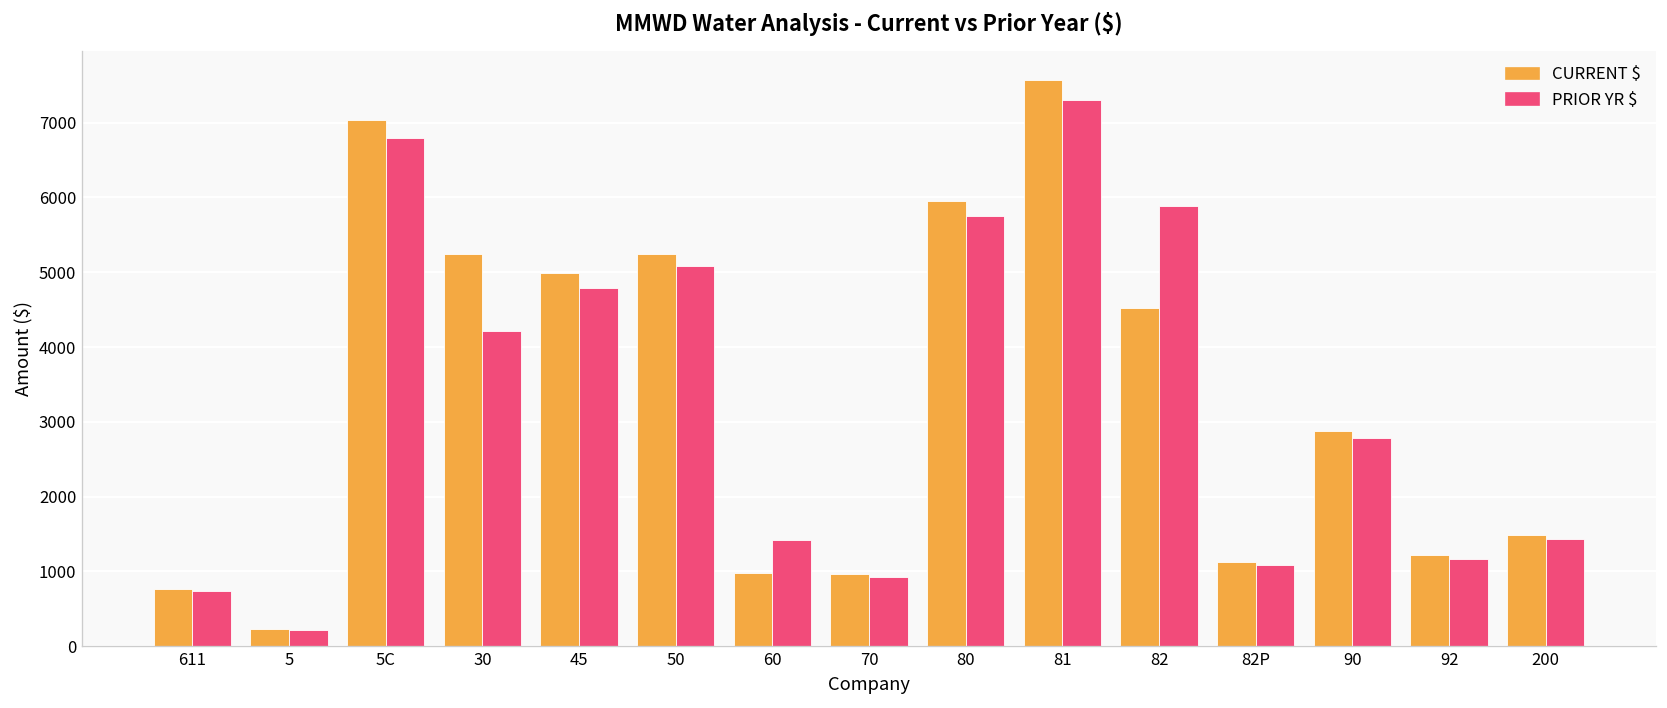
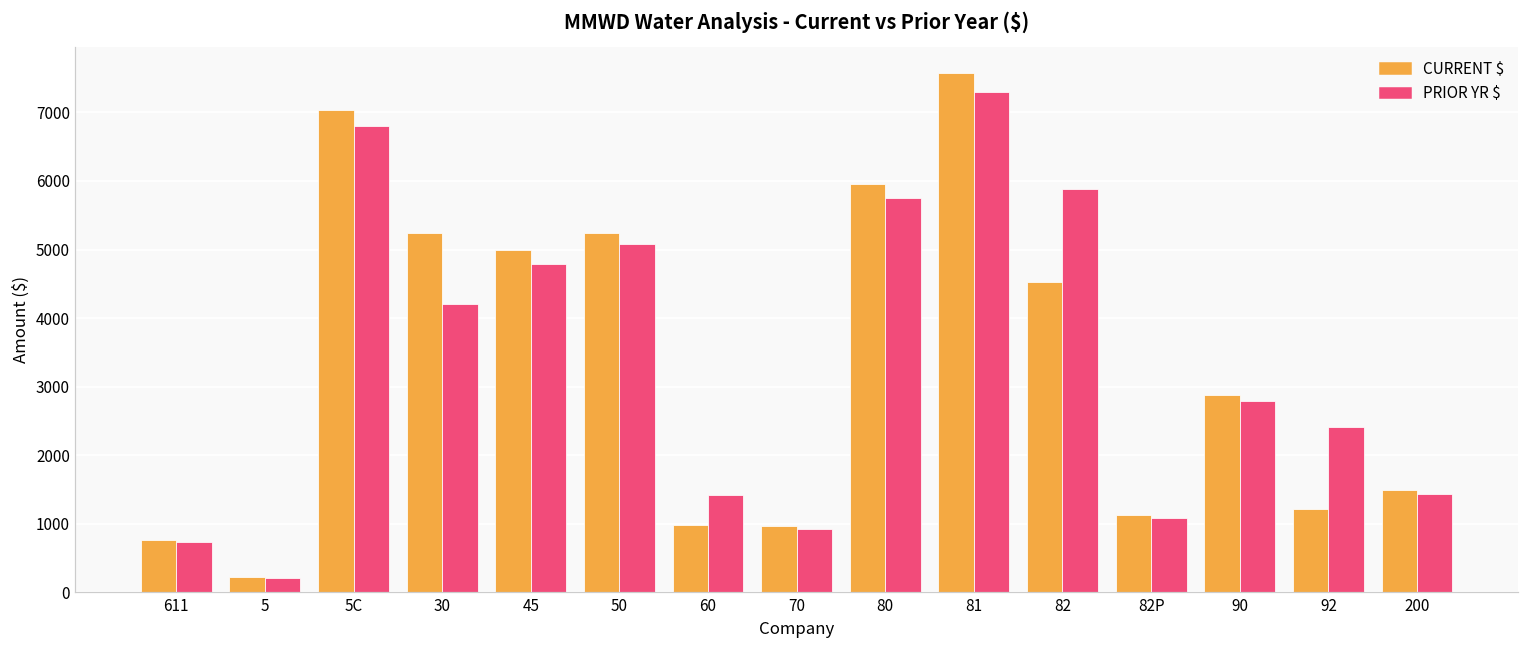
  {
    "CURRENT $": {
      "611": 800,
      "5": 200,
      "5C": 7000,
      "30": 5200,
      "45": 5000,
      "50": 5200,
      "60": 1000,
      "70": 1000,
      "80": 6000,
      "81": 7600,
      "82": 4500,
      "82P": 1100,
      "90": 2900,
      "92": 1200,
      "200": 1500
    },
    "PRIOR YR $": {
      "611": 700,
      "5": 200,
      "5C": 6800,
      "30": 4200,
      "45": 4800,
      "50": 5100,
      "60": 1400,
      "70": 900,
      "80": 5700,
      "81": 7300,
      "82": 5900,
      "82P": 1100,
      "90": 2800,
-     "92": 1200,
+     "92": 2400,
      "200": 1400
    }
  }
